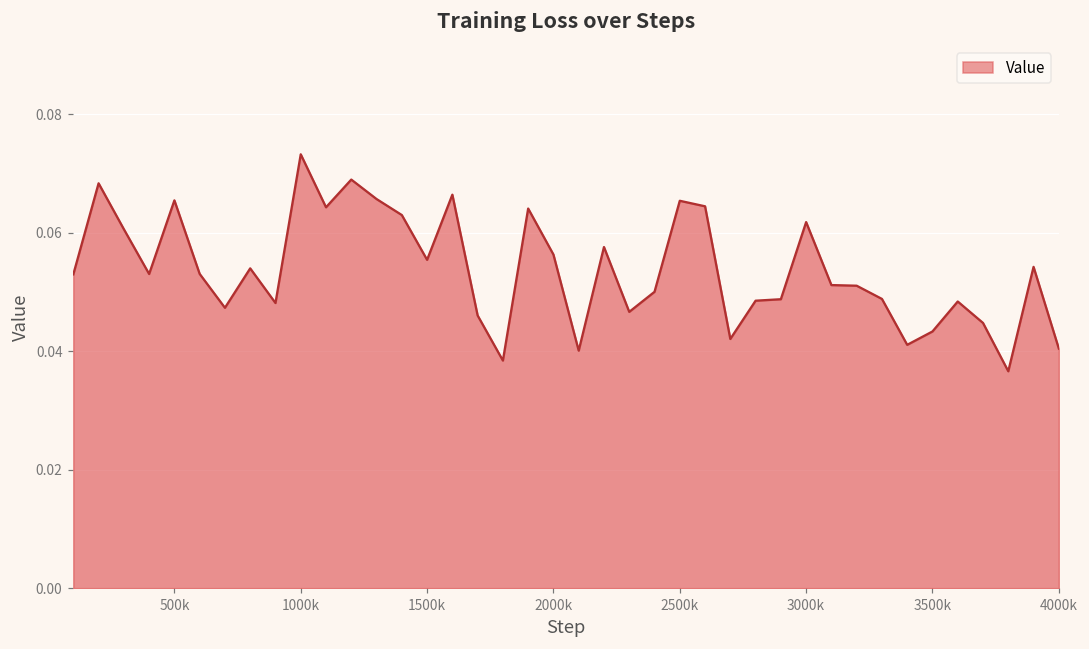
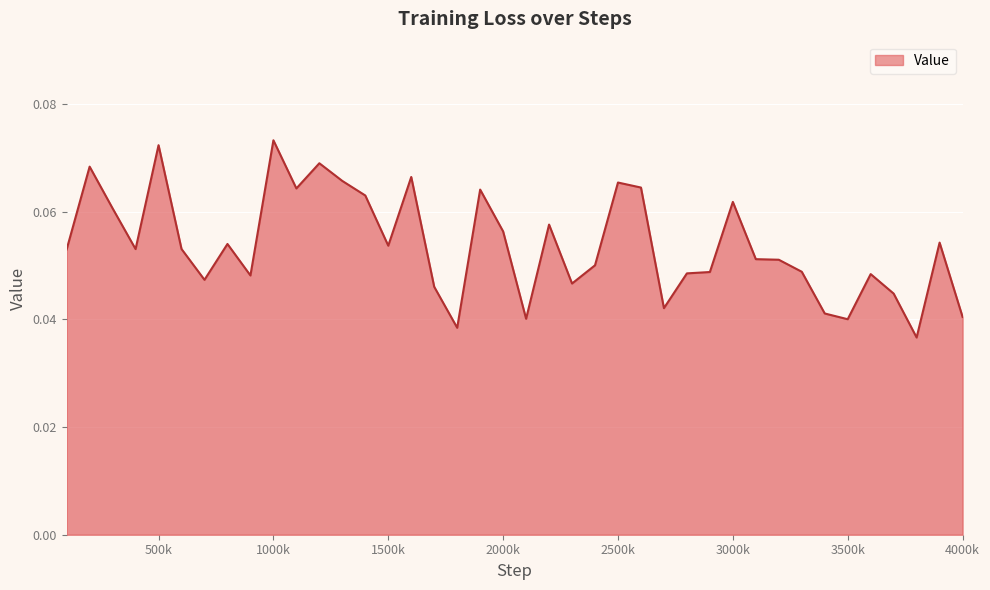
  {
-   "500k": 0.065,
+   "500k": 0.072,
    "1000k": 0.073,
-   "1500k": 0.055,
+   "1500k": 0.054,
    "2000k": 0.056,
    "2500k": 0.065,
    "3000k": 0.062,
-   "3500k": 0.043,
+   "3500k": 0.040,
    "4000k": 0.040
  }
